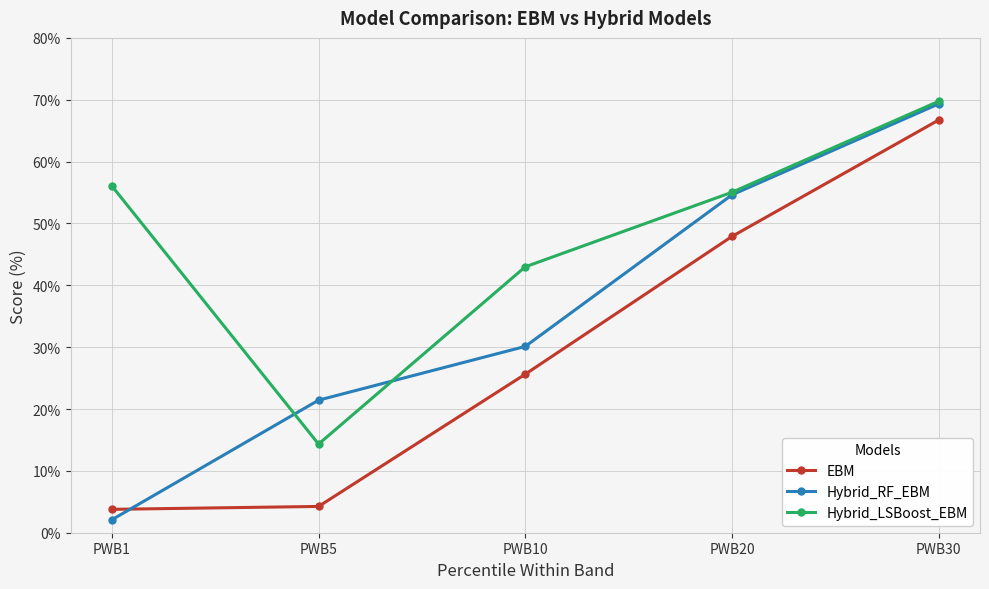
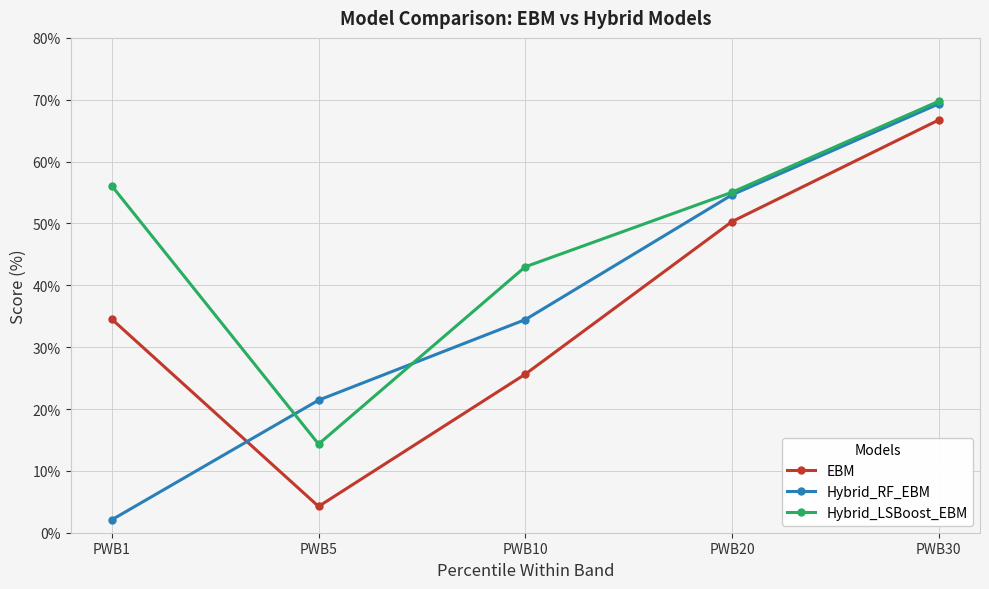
  {
    "EBM": {
-     "PWB1": "4%",
+     "PWB1": "35%",
      "PWB5": "4%",
      "PWB10": "26%",
-     "PWB20": "48%",
+     "PWB20": "50%",
      "PWB30": "67%"
    },
    "Hybrid_RF_EBM": {
      "PWB1": "2%",
      "PWB5": "21%",
-     "PWB10": "30%",
+     "PWB10": "34%",
      "PWB20": "55%",
      "PWB30": "69%"
    },
    "Hybrid_LSBoost_EBM": {
      "PWB1": "56%",
      "PWB5": "14%",
      "PWB10": "43%",
      "PWB20": "55%",
      "PWB30": "70%"
    }
  }
